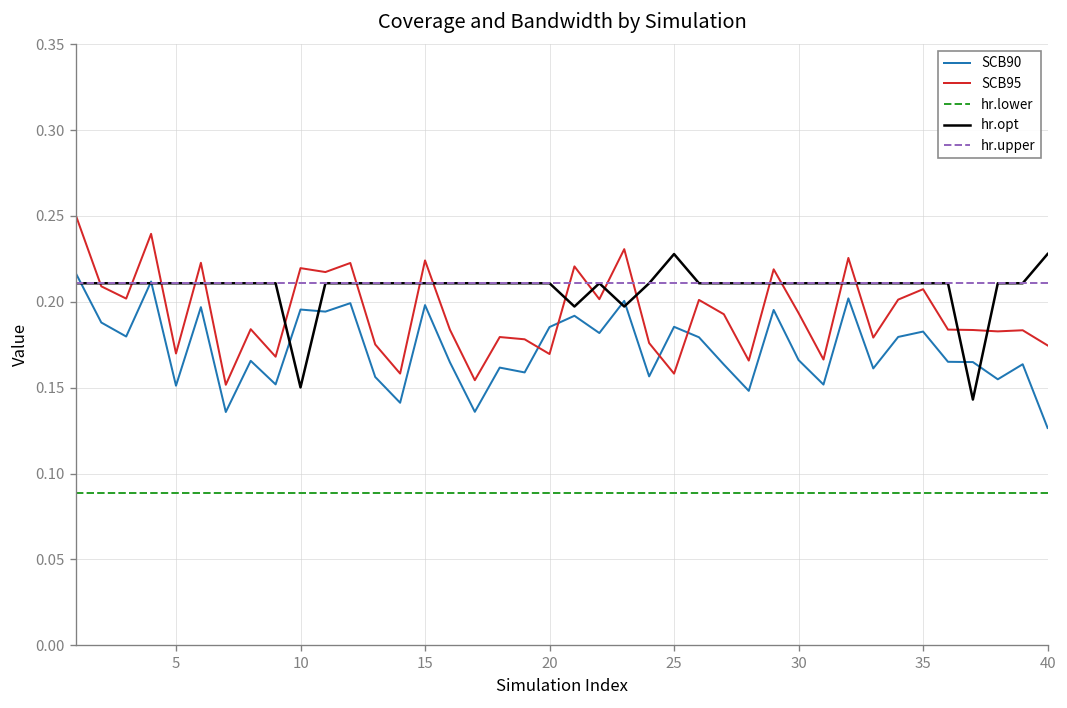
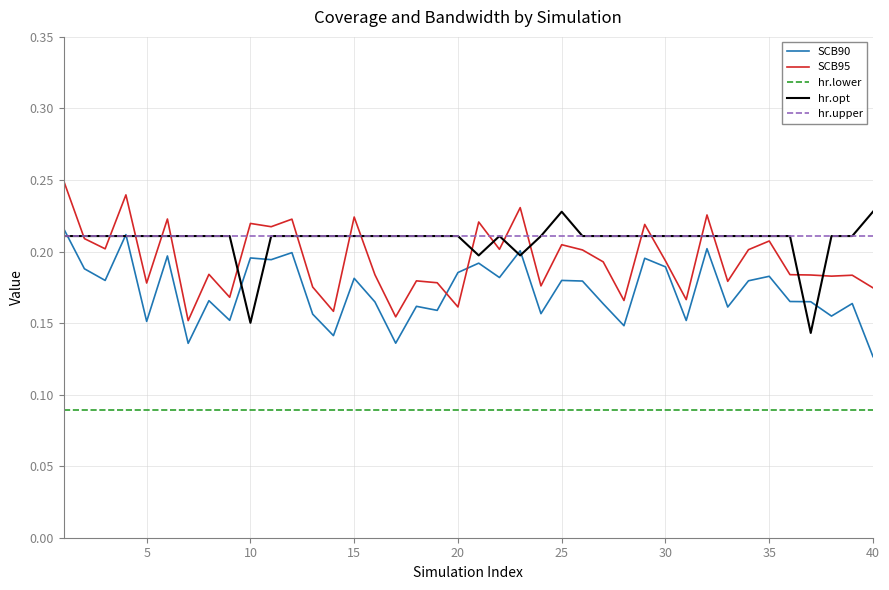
  {
    "SCB90": {
      "5": 0.151,
      "10": 0.196,
-     "15": 0.198,
+     "15": 0.181,
      "20": 0.185,
-     "25": 0.185,
-     "30": 0.166,
+     "25": 0.180,
+     "30": 0.189,
      "35": 0.183,
      "40": 0.127
    },
    "SCB95": {
-     "5": 0.170,
+     "5": 0.178,
      "10": 0.220,
      "15": 0.224,
-     "20": 0.170,
-     "25": 0.158,
+     "20": 0.161,
+     "25": 0.205,
      "30": 0.193,
      "35": 0.207,
      "40": 0.175
    },
    "hr.lower": {
      "5": 0.089,
      "10": 0.089,
      "15": 0.089,
      "20": 0.089,
      "25": 0.089,
      "30": 0.089,
      "35": 0.089,
      "40": 0.089
    },
    "hr.opt": {
      "10": 0.150,
      "25": 0.228,
      "40": 0.228
    },
    "hr.upper": {
      "10": 0.211,
      "25": 0.211,
      "40": 0.211
    }
  }
